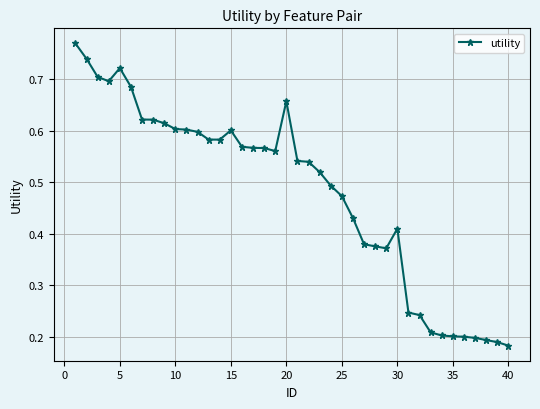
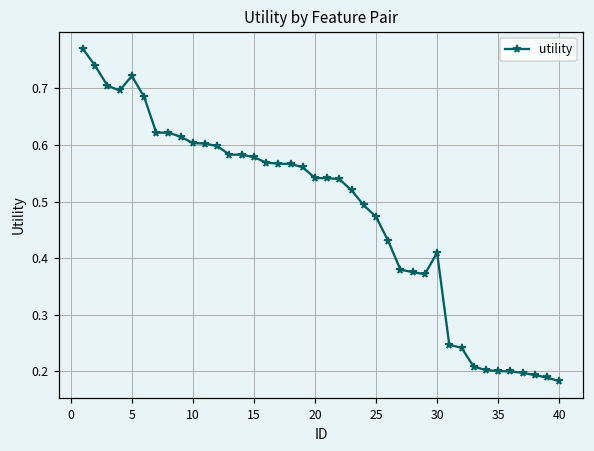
  {
    "5": 0.72,
    "10": 0.60,
-   "15": 0.60,
-   "20": 0.66,
+   "15": 0.58,
+   "20": 0.54,
    "25": 0.47,
    "30": 0.41,
    "35": 0.20,
    "40": 0.18
  }
